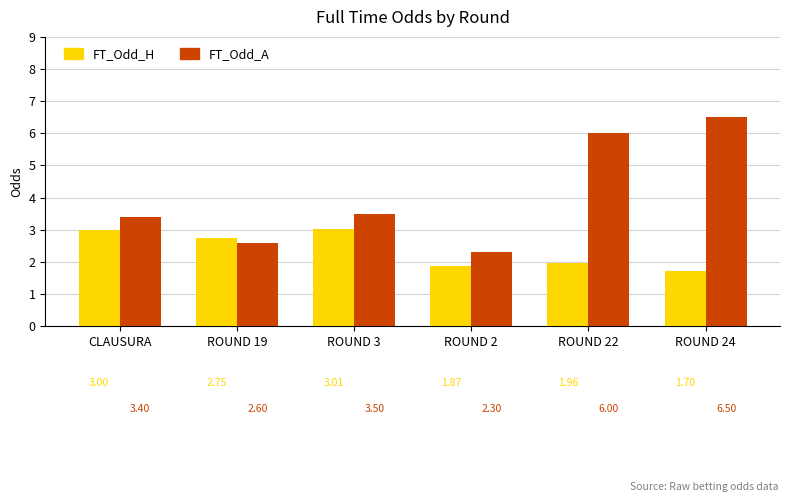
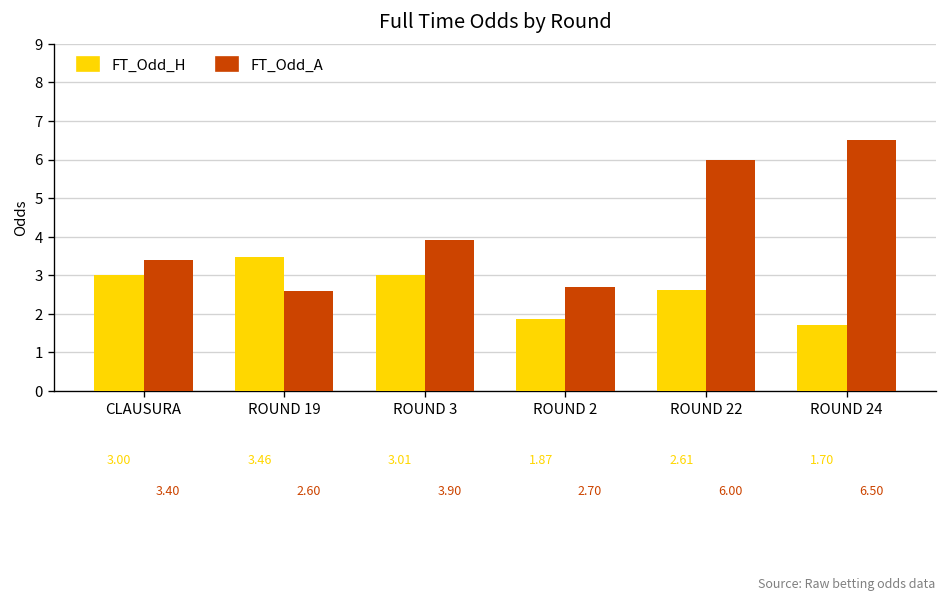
  {
    "FT_Odd_H": {
-     "ROUND 19": 2.75,
-     "ROUND 22": 1.96
+     "ROUND 19": 3.46,
+     "ROUND 22": 2.61
    },
    "FT_Odd_A": {
-     "ROUND 3": 3.50,
-     "ROUND 2": 2.30
+     "ROUND 3": 3.90,
+     "ROUND 2": 2.70
    }
  }
